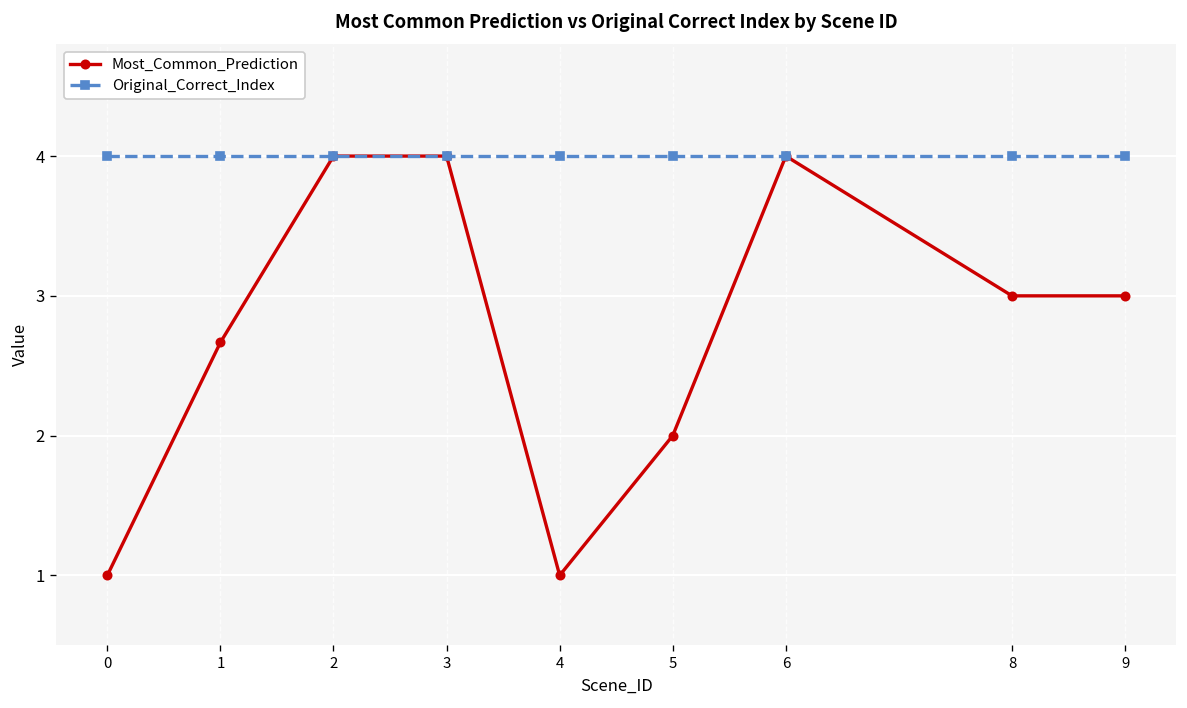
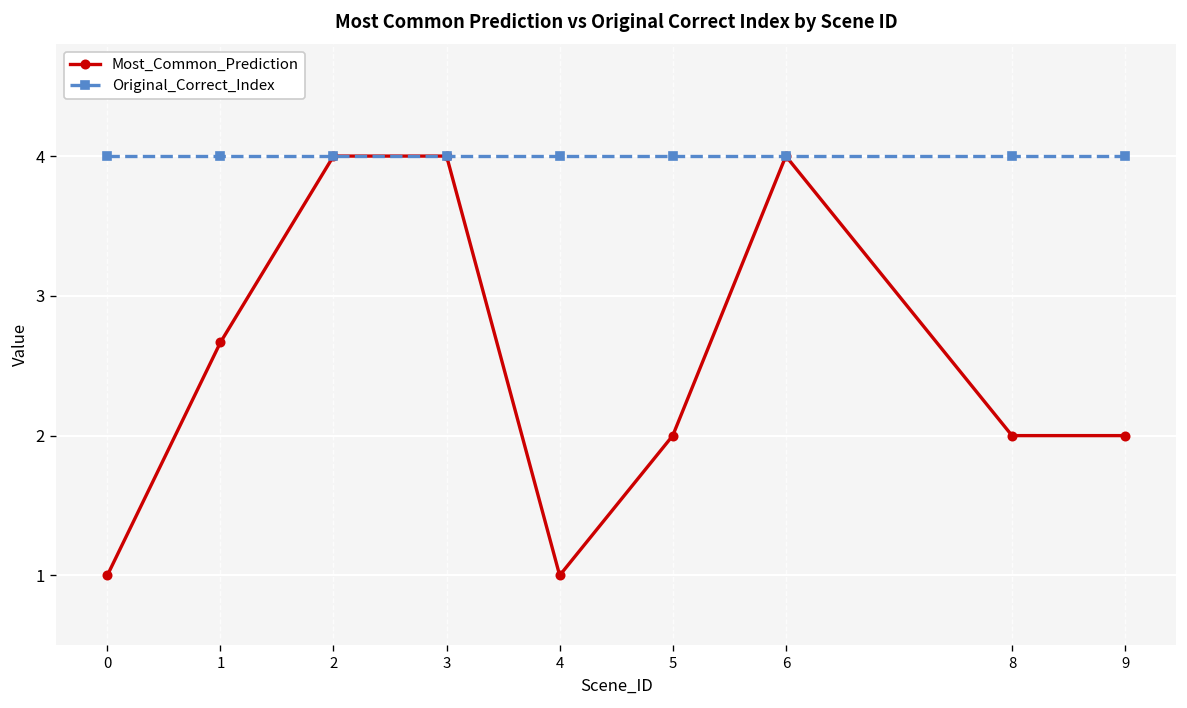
  {
    "Most_Common_Prediction": {
      "0": 1,
      "1": 2.67,
      "4": 1,
      "5": 2,
-     "8": 3,
-     "9": 3
+     "8": 2,
+     "9": 2
    },
    "Original_Correct_Index": {
      "0": 4,
      "1": 4,
      "4": 4,
      "5": 4,
      "8": 4,
      "9": 4
    }
  }
